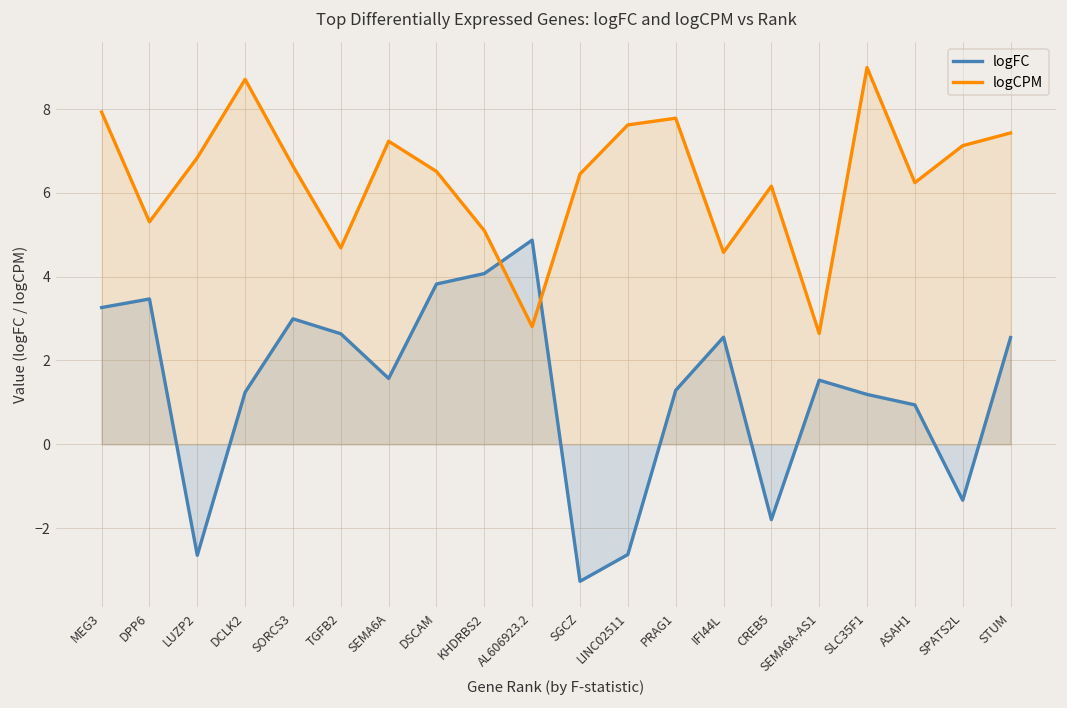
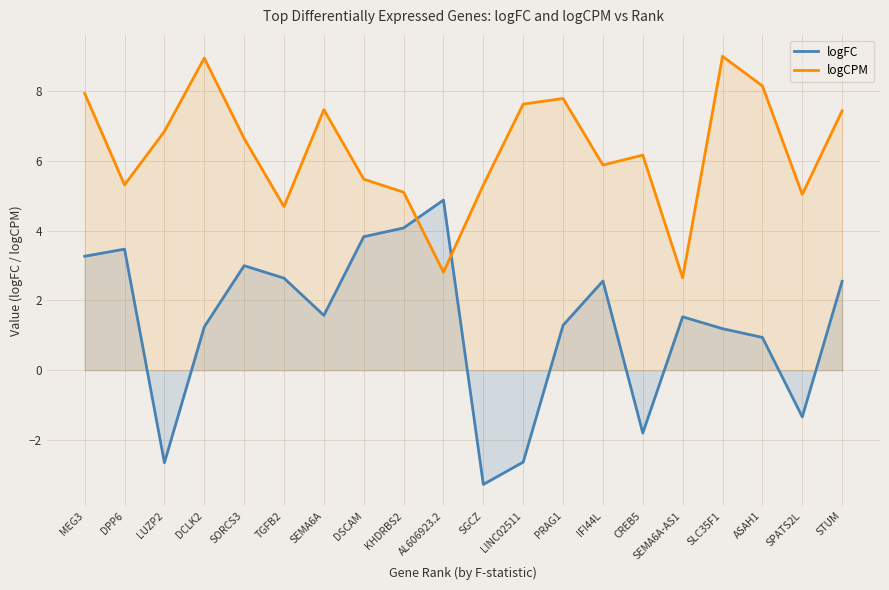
  {
    "logCPM": {
      "MEG3": 7.9,
      "DPP6": 5.3,
      "LUZP2": 6.8,
-     "DCLK2": 8.7,
+     "DCLK2": 8.9,
      "SORCS3": 6.6,
      "TGFB2": 4.7,
-     "SEMA6A": 7.2,
-     "DSCAM": 6.5,
+     "SEMA6A": 7.5,
+     "DSCAM": 5.5,
      "KHDRBS2": 5.1,
      "AL606923.2": 2.8,
-     "SGCZ": 6.4,
+     "SGCZ": 5.3,
      "LINC02511": 7.6,
      "PRAG1": 7.8,
-     "IFI44L": 4.6,
+     "IFI44L": 5.9,
      "CREB5": 6.2,
      "SEMA6A-AS1": 2.6,
      "SLC35F1": 9.0,
-     "ASAH1": 6.2,
-     "SPATS2L": 7.1,
+     "ASAH1": 8.1,
+     "SPATS2L": 5.0,
      "STUM": 7.4
    }
  }
